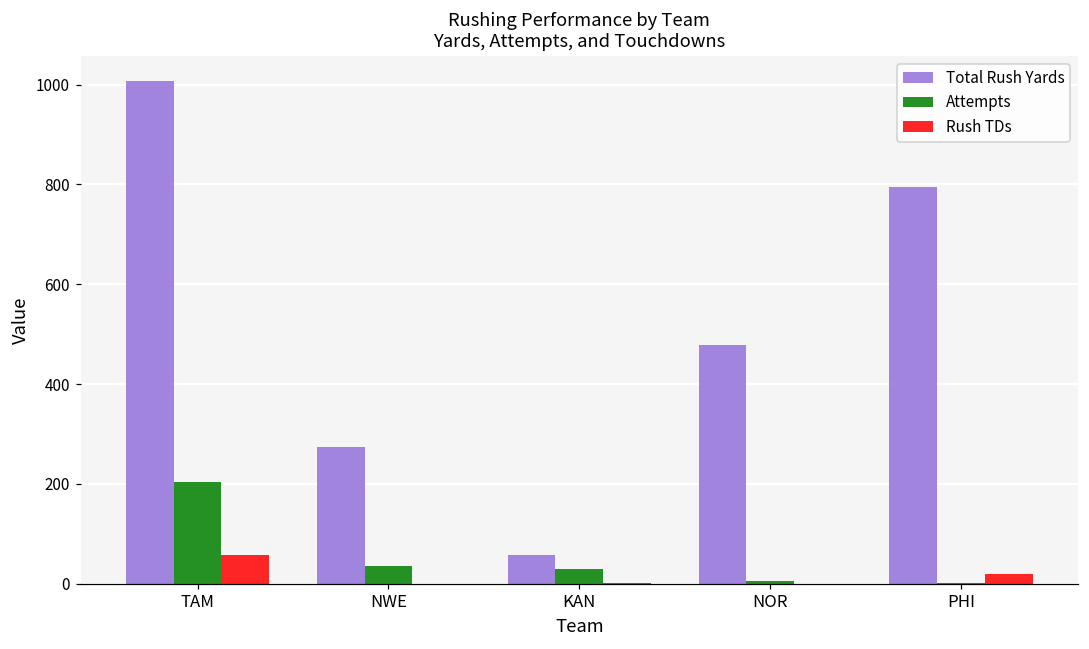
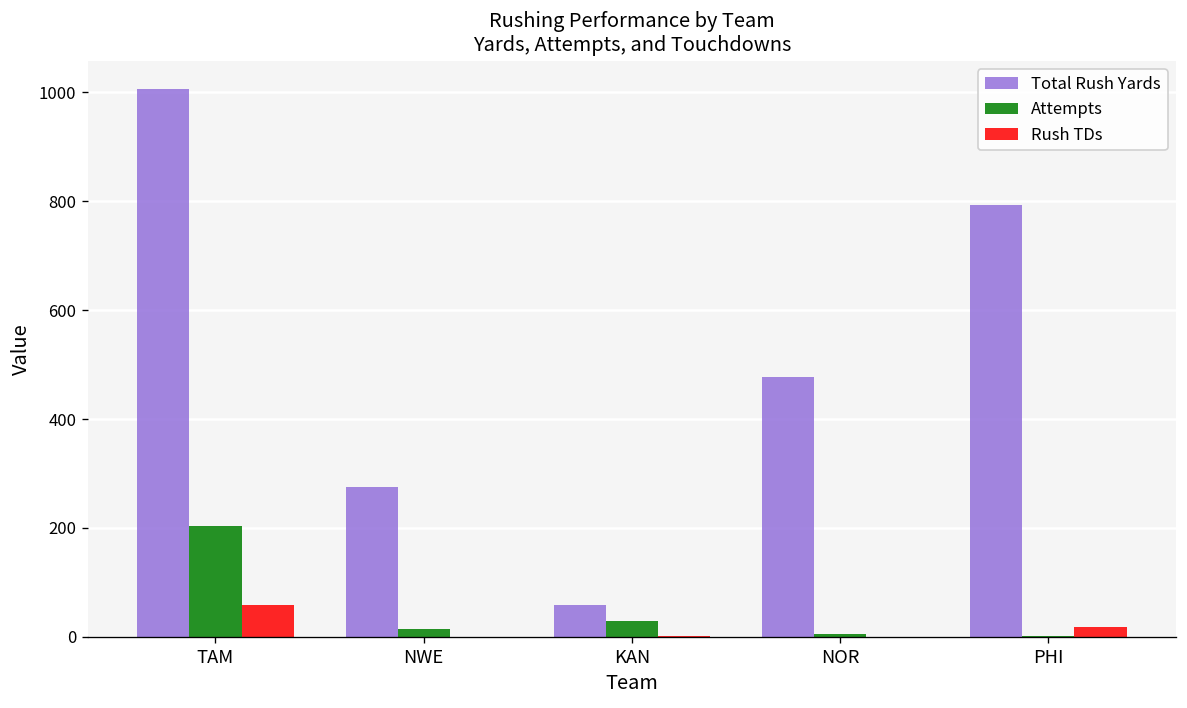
  {
    "Total Rush Yards": {
      "TAM": 1010,
      "NWE": 280,
      "KAN": 60,
      "NOR": 480,
      "PHI": 790
    },
    "Attempts": {
      "TAM": 200,
-     "NWE": 40,
+     "NWE": 10,
      "KAN": 30
    },
    "Rush TDs": {
      "TAM": 60,
      "NWE": 0,
      "NOR": 0,
      "PHI": 20
    }
  }
